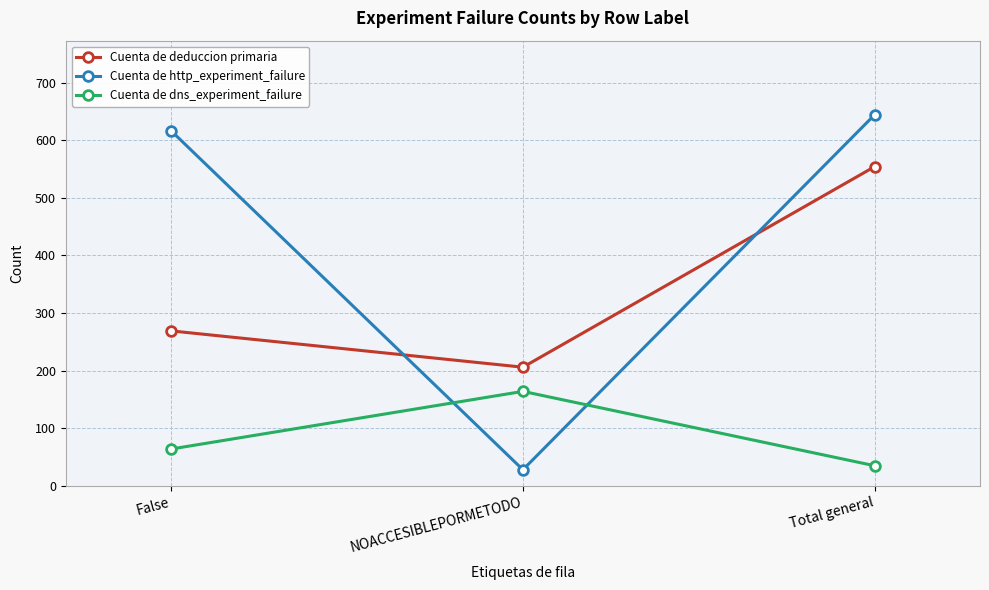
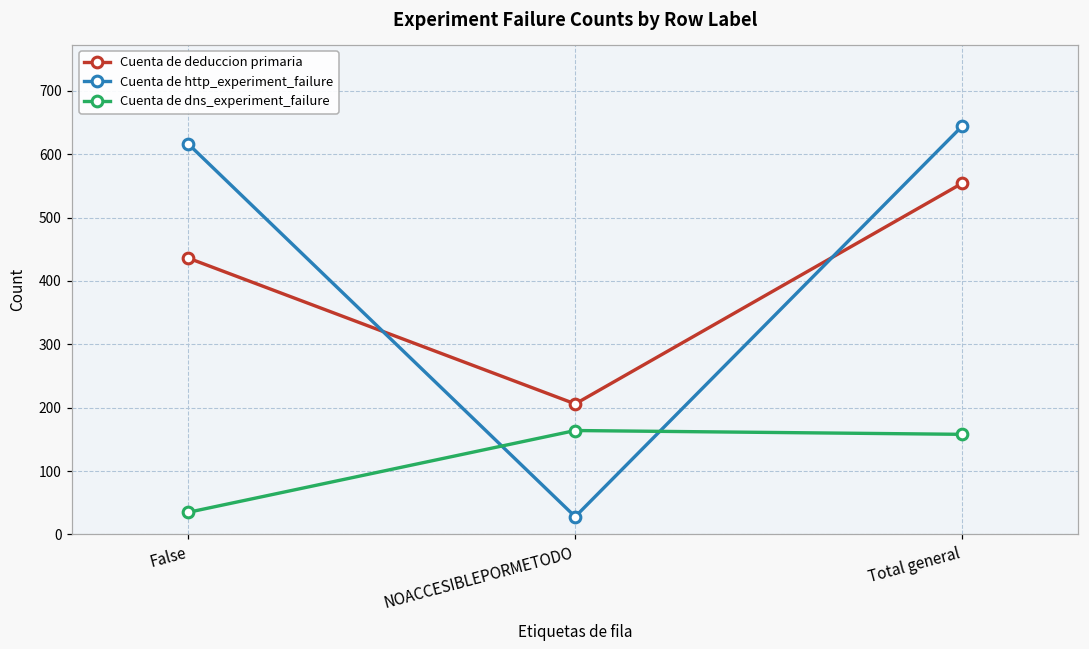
  {
    "Cuenta de deduccion primaria": {
-     "False": 270,
+     "False": 440,
      "NOACCESIBLEPORMETODO": 210,
      "Total general": 550
    },
    "Cuenta de http_experiment_failure": {
      "False": 620,
      "NOACCESIBLEPORMETODO": 30,
      "Total general": 640
    },
    "Cuenta de dns_experiment_failure": {
-     "False": 60,
+     "False": 40,
      "NOACCESIBLEPORMETODO": 160,
-     "Total general": 40
+     "Total general": 160
    }
  }
